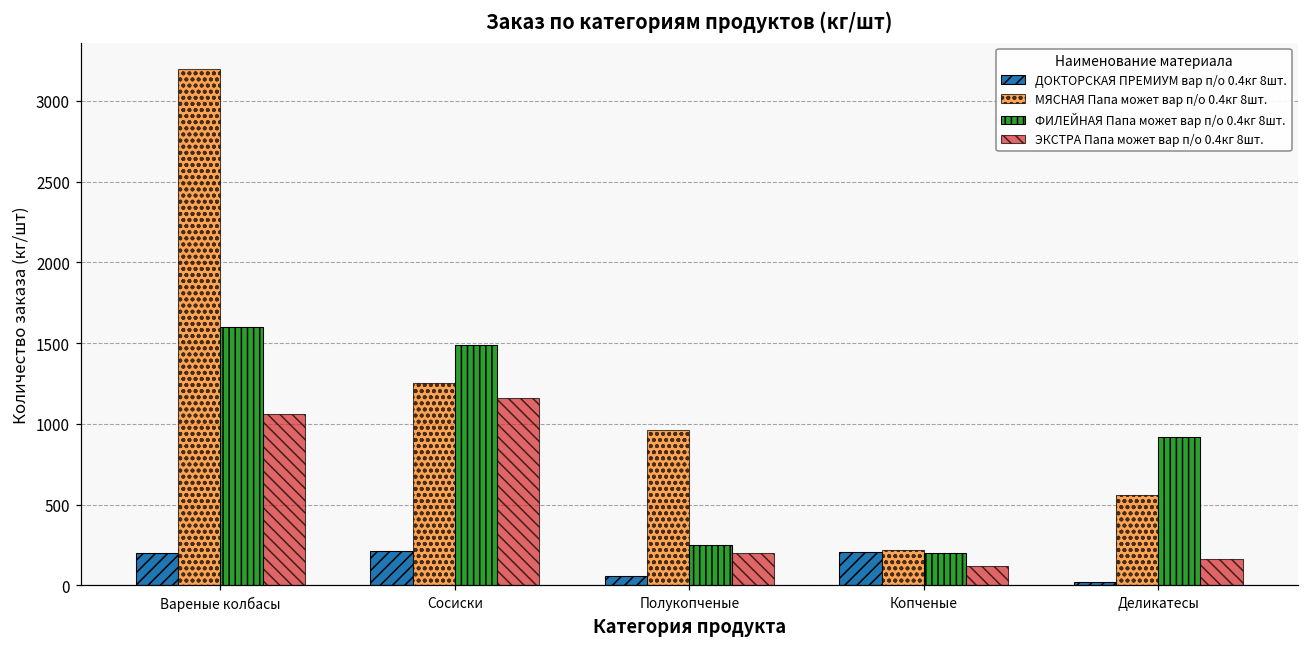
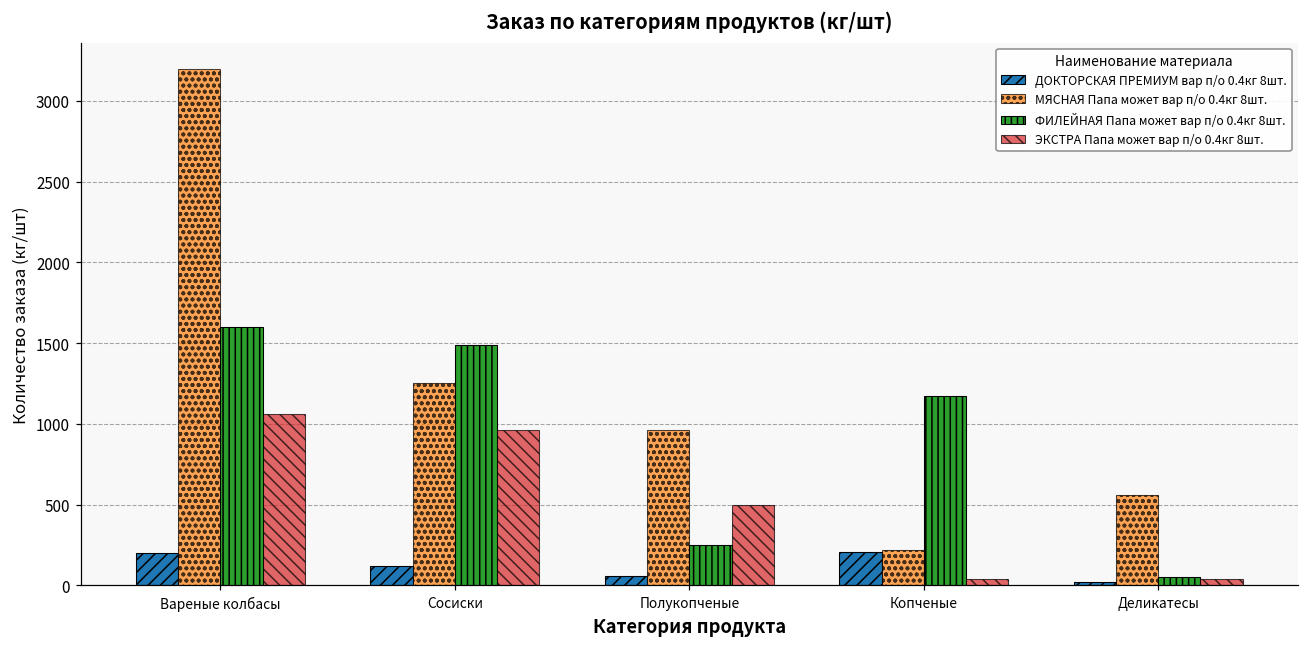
  {
    "ДОКТОРСКАЯ ПРЕМИУМ вар п/о 0.4кг 8шт.": {
      "Вареные колбасы": 200,
-     "Сосиски": 210,
+     "Сосиски": 120,
      "Полукопченые": 60,
      "Копченые": 200,
      "Деликатесы": 20
    },
    "МЯСНАЯ Папа может вар п/о 0.4кг 8шт.": {
      "Вареные колбасы": 3200,
      "Сосиски": 1250,
      "Полукопченые": 960,
      "Копченые": 220,
      "Деликатесы": 560
    },
    "ФИЛЕЙНАЯ Папа может вар п/о 0.4кг 8шт.": {
      "Вареные колбасы": 1600,
      "Сосиски": 1490,
      "Полукопченые": 250,
-     "Копченые": 200,
-     "Деликатесы": 920
+     "Копченые": 1170,
+     "Деликатесы": 50
    },
    "ЭКСТРА Папа может вар п/о 0.4кг 8шт.": {
      "Вареные колбасы": 1060,
-     "Сосиски": 1160,
-     "Полукопченые": 200,
-     "Копченые": 120,
-     "Деликатесы": 160
+     "Сосиски": 960,
+     "Полукопченые": 500,
+     "Копченые": 40,
+     "Деликатесы": 40
    }
  }
